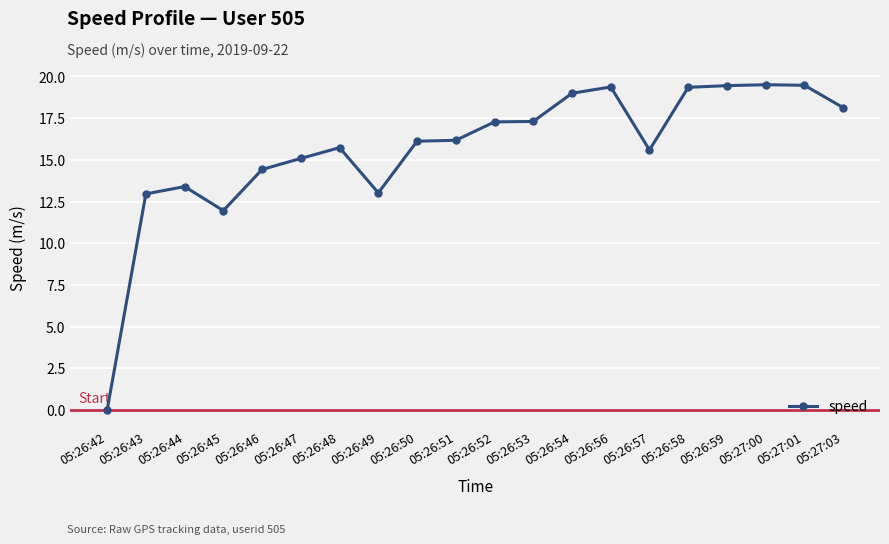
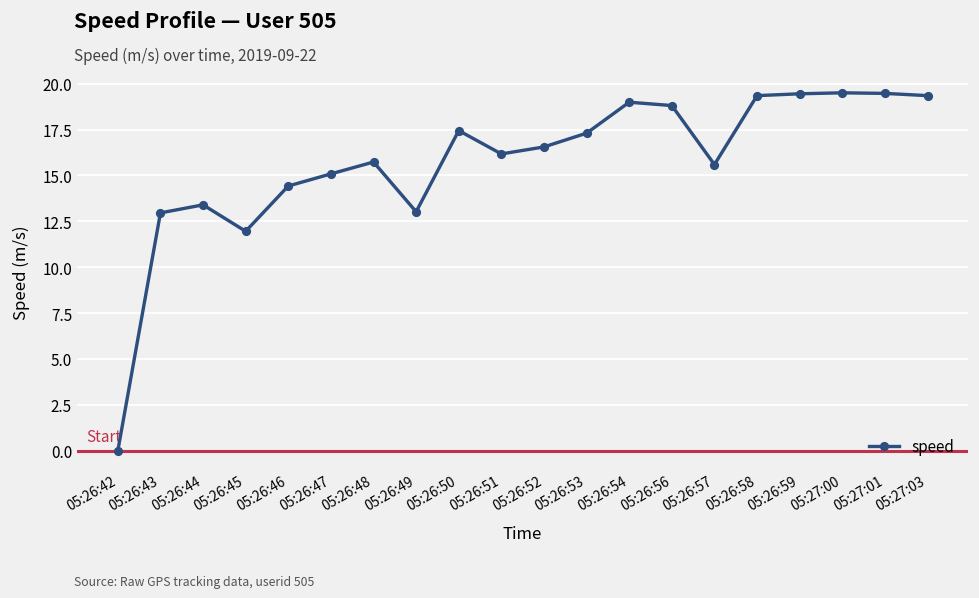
  {
    "05:26:42": 0.0,
    "05:26:43": 13.0,
    "05:26:44": 13.4,
    "05:26:45": 12.0,
    "05:26:46": 14.4,
    "05:26:47": 15.1,
    "05:26:48": 15.7,
    "05:26:49": 13.0,
-   "05:26:50": 16.1,
+   "05:26:50": 17.4,
    "05:26:51": 16.2,
-   "05:26:52": 17.3,
+   "05:26:52": 16.6,
    "05:26:53": 17.3,
    "05:26:54": 19.0,
-   "05:26:56": 19.4,
+   "05:26:56": 18.8,
    "05:26:57": 15.6,
    "05:26:58": 19.4,
    "05:26:59": 19.5,
    "05:27:00": 19.5,
    "05:27:01": 19.5,
-   "05:27:03": 18.1
+   "05:27:03": 19.4
  }
